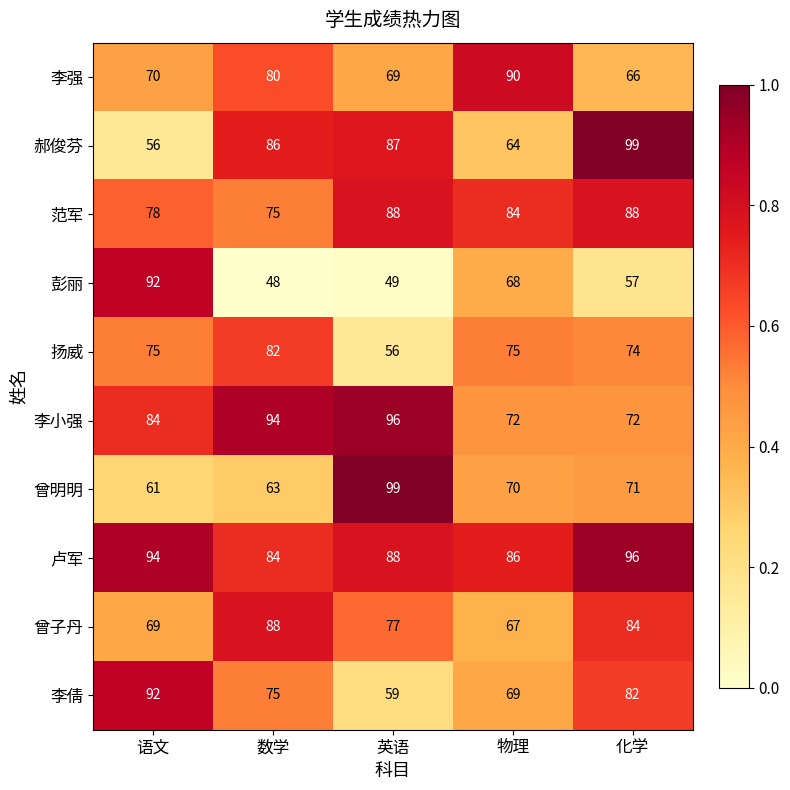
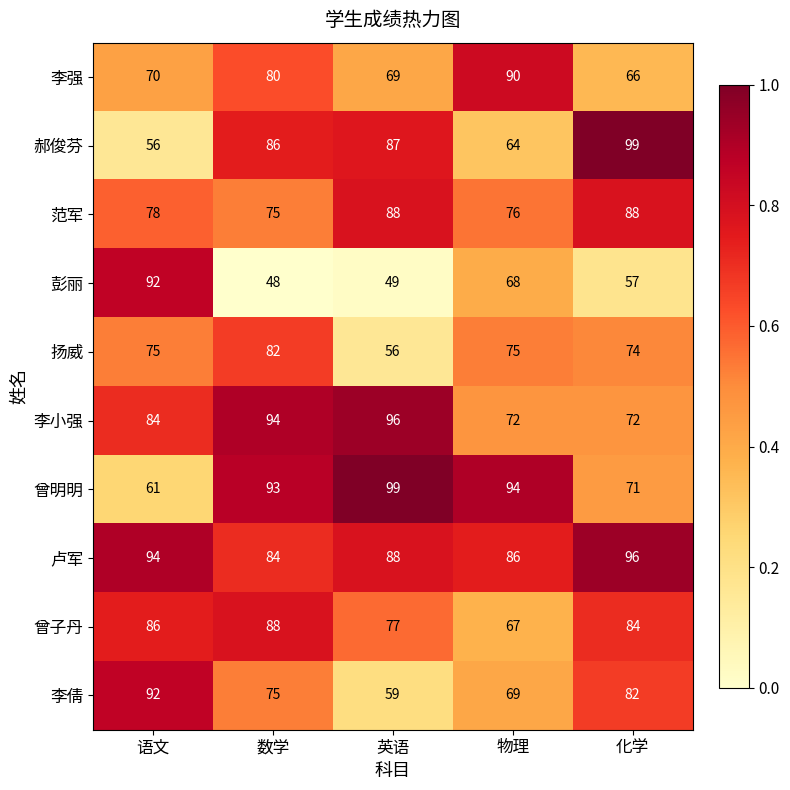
  {
    "李强": {
      "语文": 70,
      "数学": 80,
      "英语": 69,
      "物理": 90,
      "化学": 66
    },
    "郝俊芬": {
      "语文": 56,
      "数学": 86,
      "英语": 87,
      "物理": 64,
      "化学": 99
    },
    "范军": {
      "语文": 78,
      "数学": 75,
      "英语": 88,
-     "物理": 84,
+     "物理": 76,
      "化学": 88
    },
    "彭丽": {
      "语文": 92,
      "数学": 48,
      "英语": 49,
      "物理": 68,
      "化学": 57
    },
    "扬威": {
      "语文": 75,
      "数学": 82,
      "英语": 56,
      "物理": 75,
      "化学": 74
    },
    "李小强": {
      "语文": 84,
      "数学": 94,
      "英语": 96,
      "物理": 72,
      "化学": 72
    },
    "曾明明": {
      "语文": 61,
-     "数学": 63,
+     "数学": 93,
      "英语": 99,
-     "物理": 70,
+     "物理": 94,
      "化学": 71
    },
    "卢军": {
      "语文": 94,
      "数学": 84,
      "英语": 88,
      "物理": 86,
      "化学": 96
    },
    "曾子丹": {
-     "语文": 69,
+     "语文": 86,
      "数学": 88,
      "英语": 77,
      "物理": 67,
      "化学": 84
    },
    "李倩": {
      "语文": 92,
      "数学": 75,
      "英语": 59,
      "物理": 69,
      "化学": 82
    }
  }
